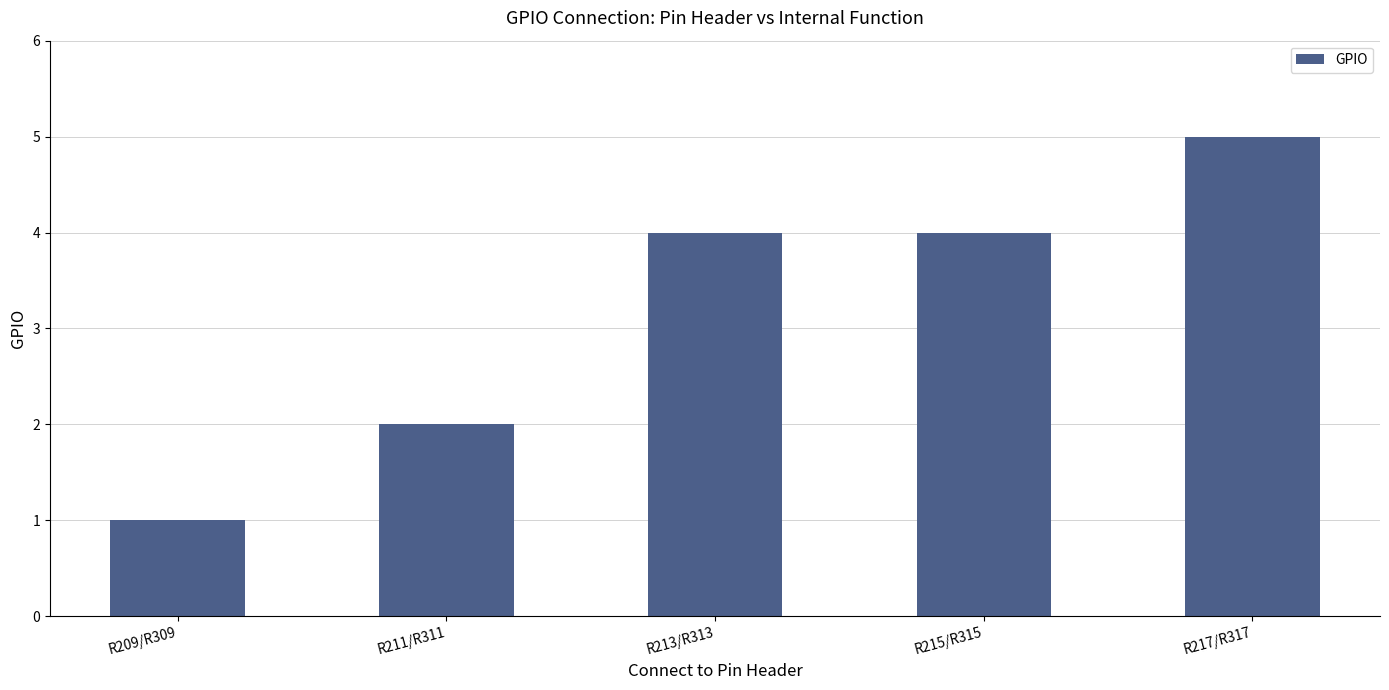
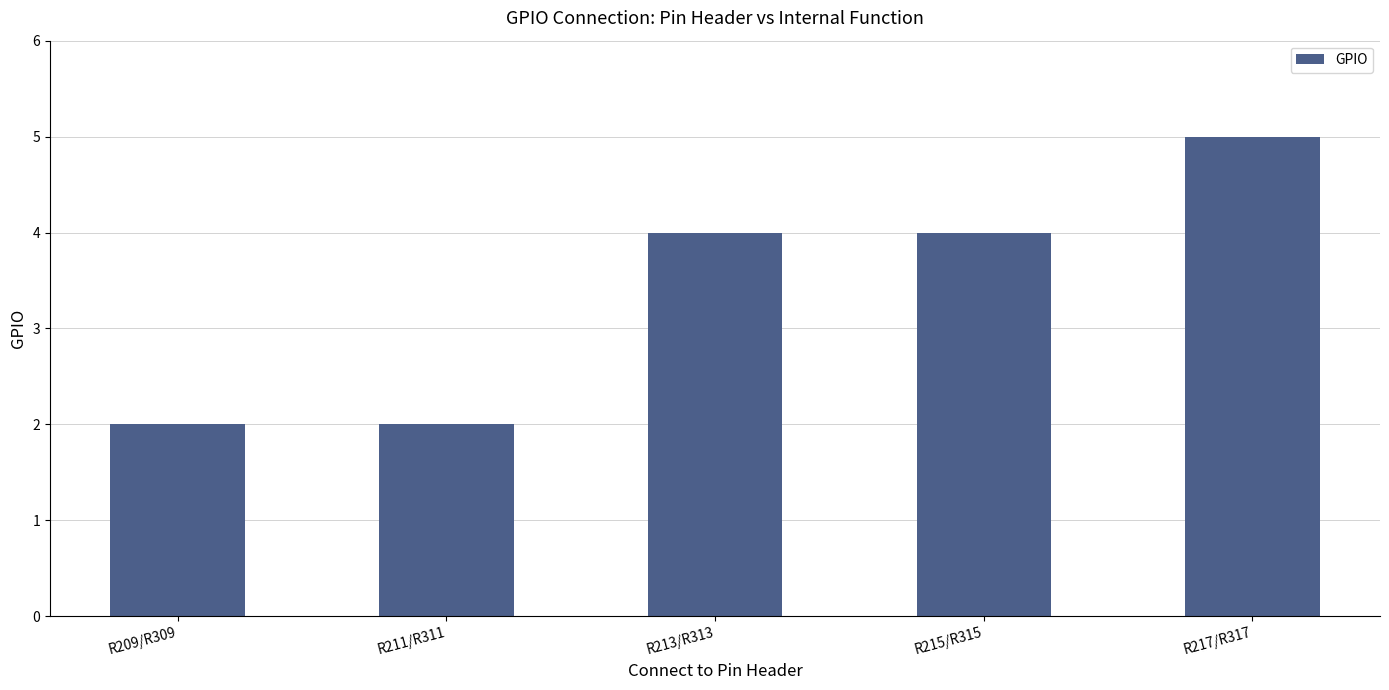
  {
-   "R209/R309": 1,
+   "R209/R309": 2,
    "R211/R311": 2,
    "R213/R313": 4,
    "R215/R315": 4,
    "R217/R317": 5
  }
